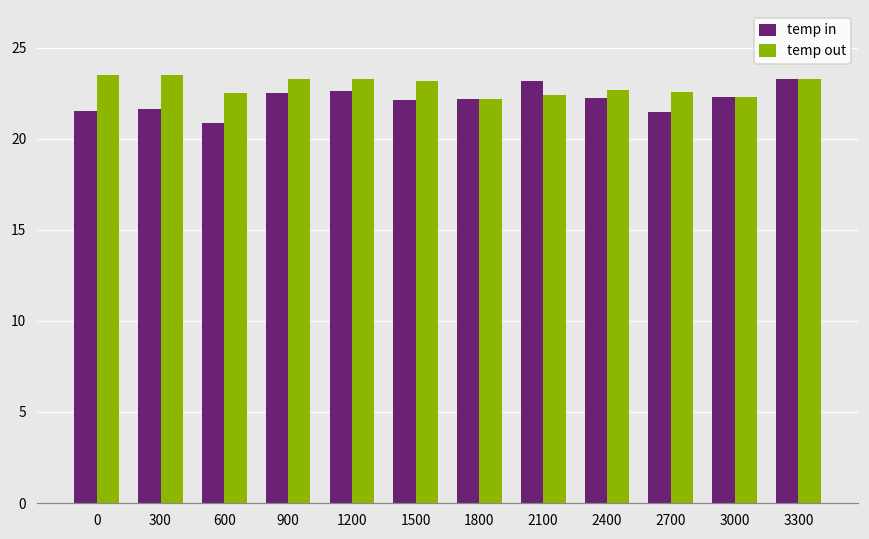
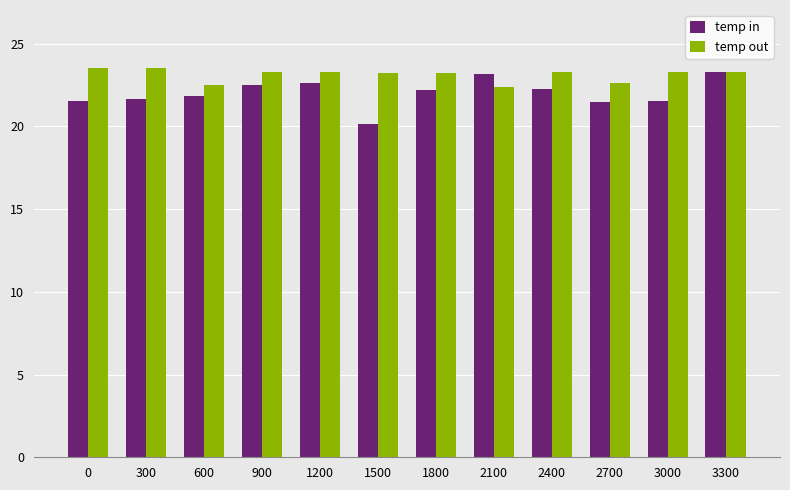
  {
    "temp in": {
      "0": 21.6,
      "300": 21.7,
-     "600": 20.9,
+     "600": 21.8,
      "900": 22.5,
      "1200": 22.6,
-     "1500": 22.2,
+     "1500": 20.2,
      "1800": 22.2,
      "2100": 23.2,
      "2400": 22.3,
      "2700": 21.5,
-     "3000": 22.3,
+     "3000": 21.5,
      "3300": 23.3
    },
    "temp out": {
      "0": 23.5,
      "300": 23.5,
      "600": 22.5,
      "900": 23.3,
      "1200": 23.3,
      "1500": 23.2,
-     "1800": 22.2,
+     "1800": 23.2,
      "2100": 22.4,
-     "2400": 22.7,
+     "2400": 23.3,
      "2700": 22.6,
-     "3000": 22.3,
+     "3000": 23.3,
      "3300": 23.3
    }
  }
